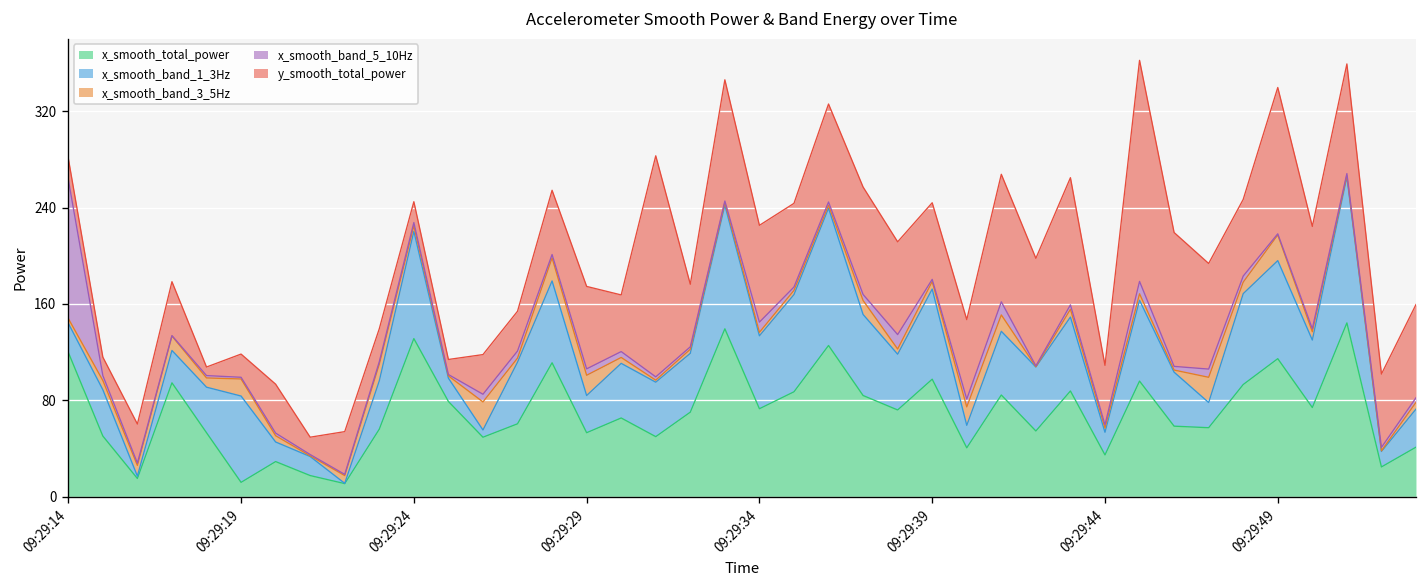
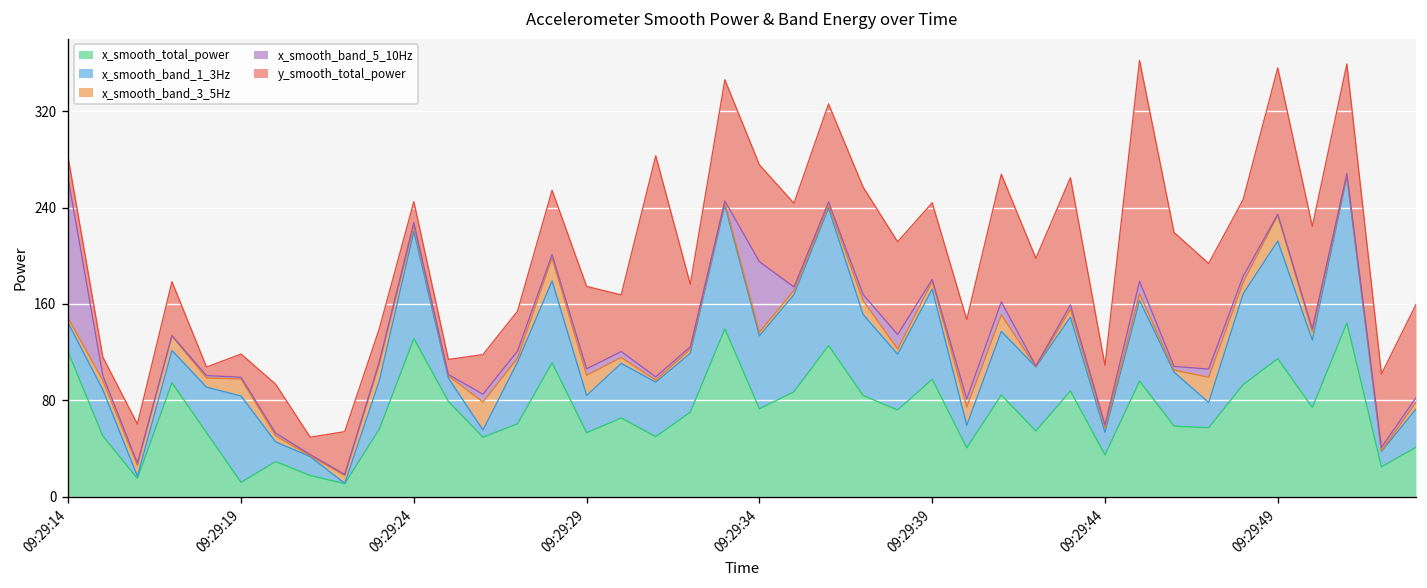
  {
    "x_smooth_total_power": {
      "09:29:14": 120,
      "09:29:19": 12,
      "09:29:24": 131,
      "09:29:29": 53,
      "09:29:34": 73,
      "09:29:39": 97,
      "09:29:44": 35,
      "09:29:49": 115
    },
    "x_smooth_band_1_3Hz": {
      "09:29:14": 24,
      "09:29:19": 72,
      "09:29:24": 89,
      "09:29:29": 31,
      "09:29:34": 61,
      "09:29:39": 75,
      "09:29:44": 19,
-     "09:29:49": 81
+     "09:29:49": 98
    },
    "x_smooth_band_5_10Hz": {
      "09:29:14": 116,
      "09:29:24": 3,
      "09:29:29": 5,
-     "09:29:34": 8,
+     "09:29:34": 59,
      "09:29:44": 3
    }
  }
